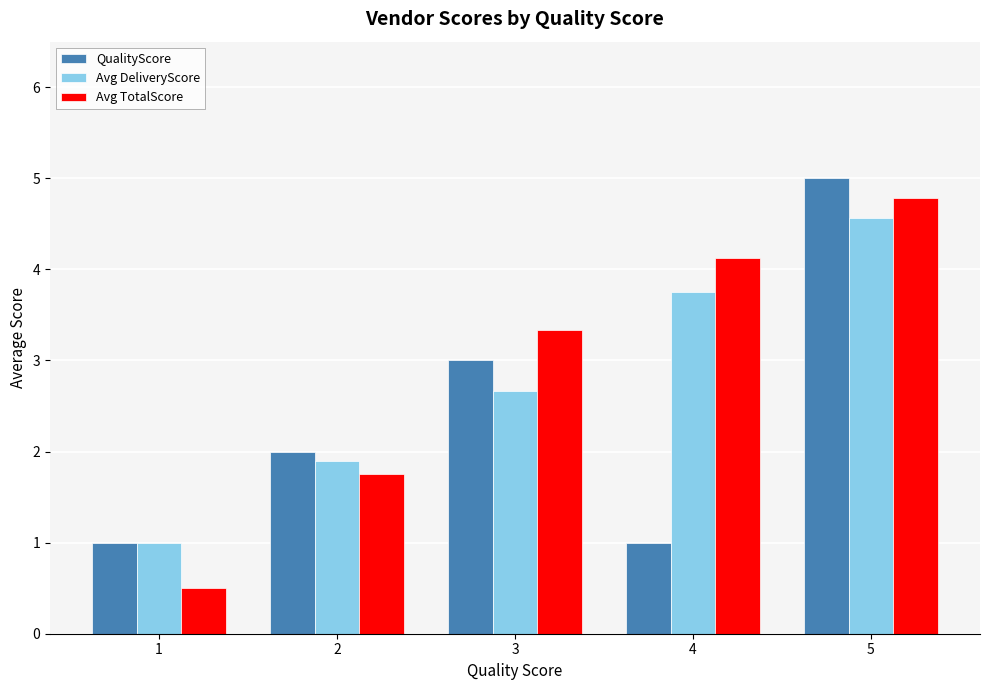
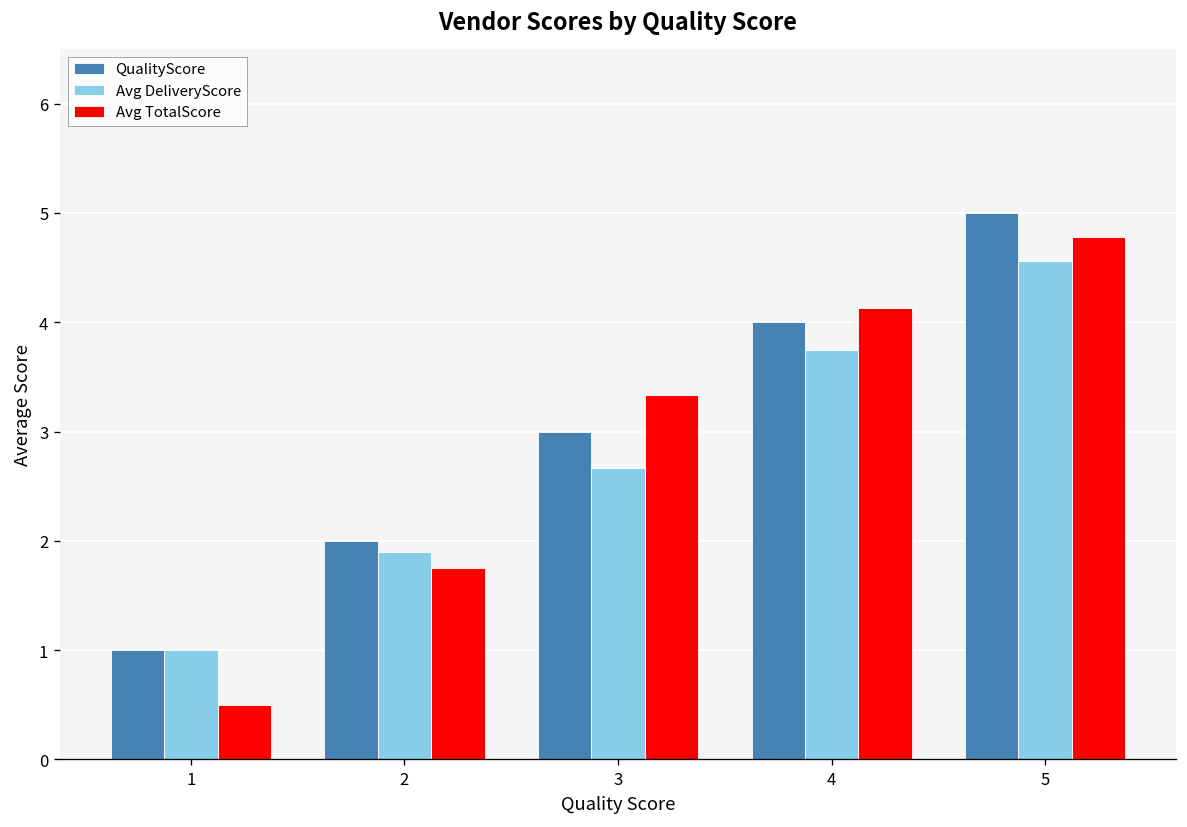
  {
    "QualityScore": {
      "1": 1,
      "2": 2,
      "3": 3,
-     "4": 1,
+     "4": 4,
      "5": 5
    },
    "Avg DeliveryScore": {
      "1": 1,
      "2": 1.9,
      "3": 2.7,
      "4": 3.8,
      "5": 4.6
    },
    "Avg TotalScore": {
      "1": 0.5,
      "2": 1.8,
      "3": 3.3,
      "4": 4.1,
      "5": 4.8
    }
  }
